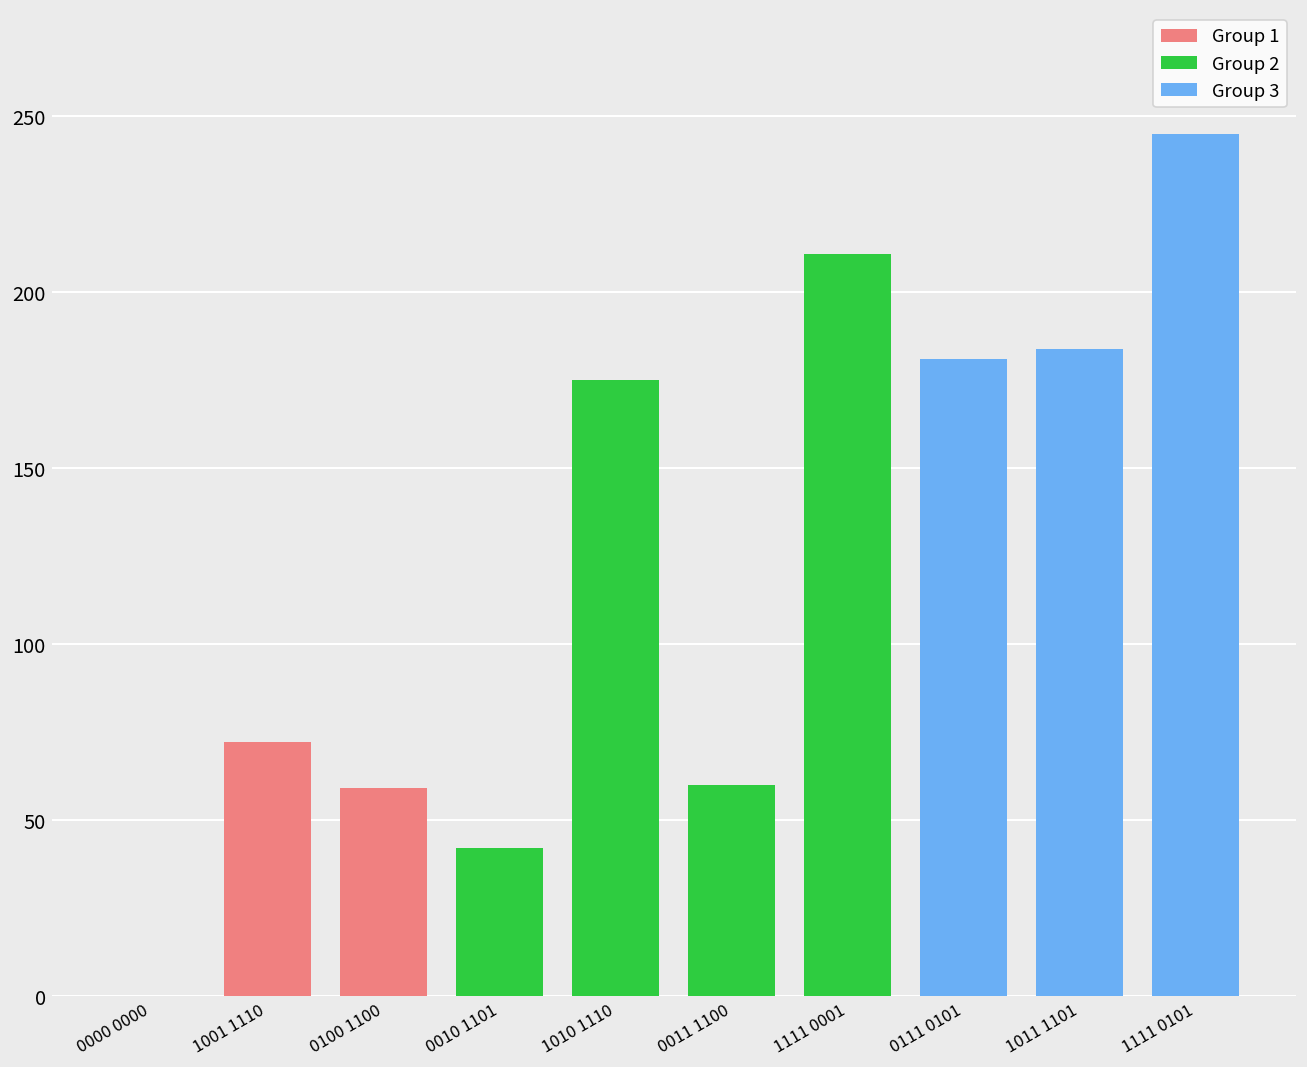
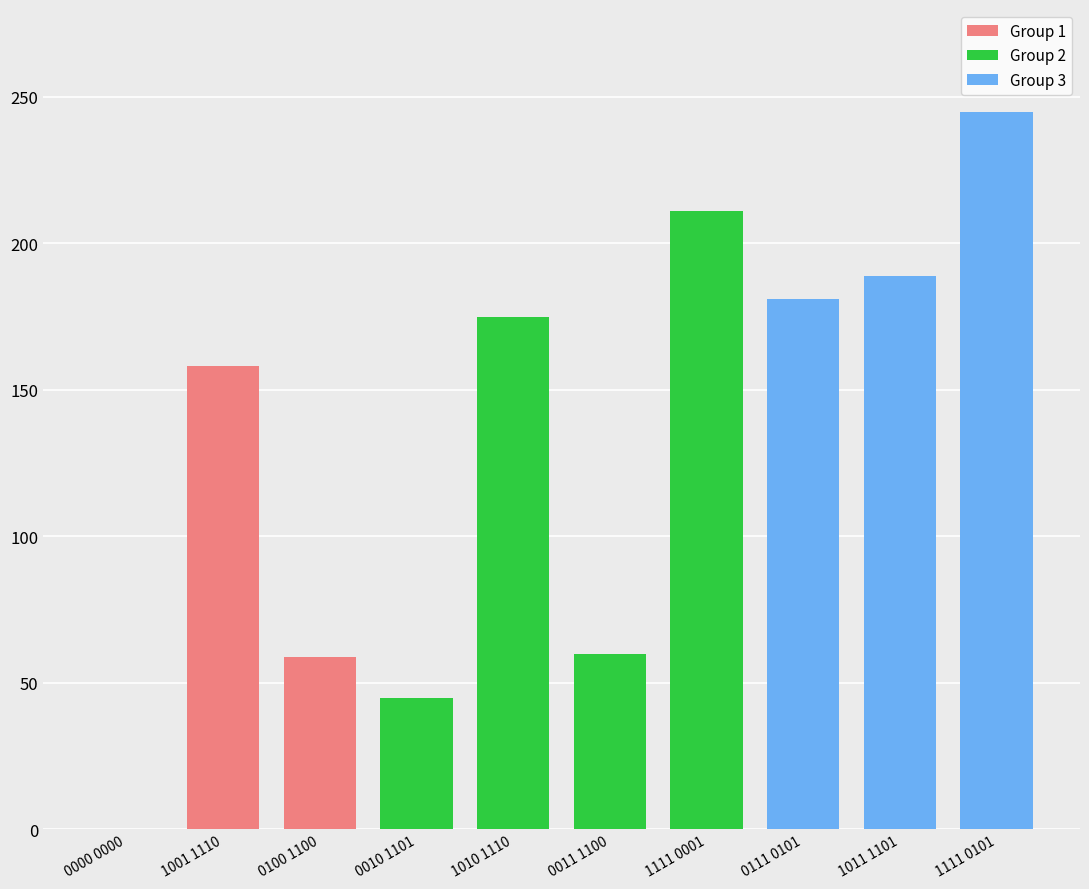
  {
    "0000 0000": 0,
-   "1001 1110": 72,
+   "1001 1110": 158,
    "0100 1100": 59,
-   "0010 1101": 42,
+   "0010 1101": 45,
    "1010 1110": 175,
    "0011 1100": 60,
    "1111 0001": 211,
    "0111 0101": 181,
-   "1011 1101": 184,
+   "1011 1101": 189,
    "1111 0101": 245
  }
